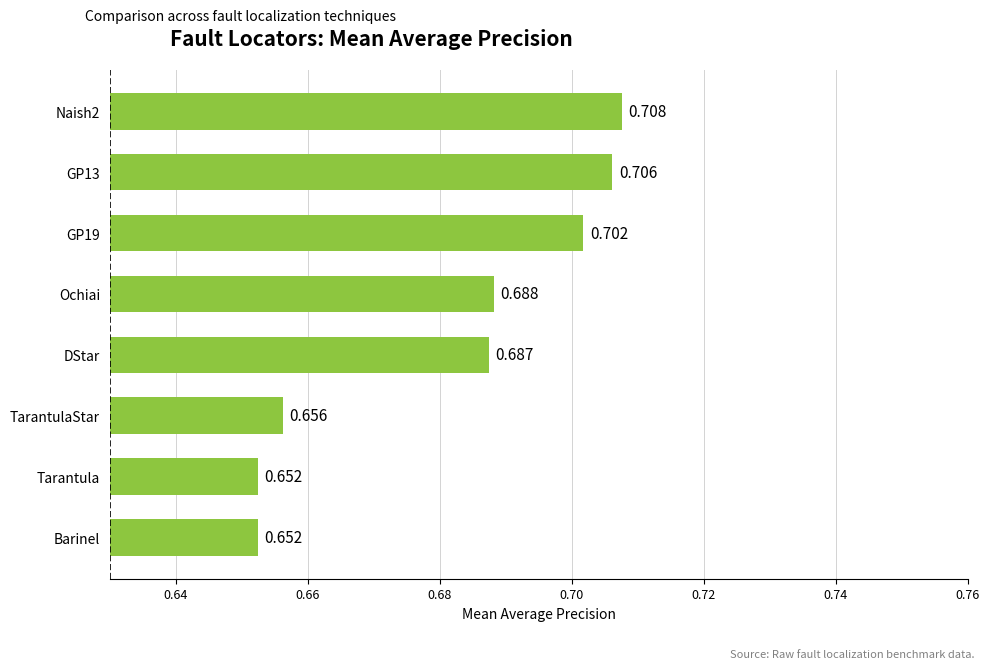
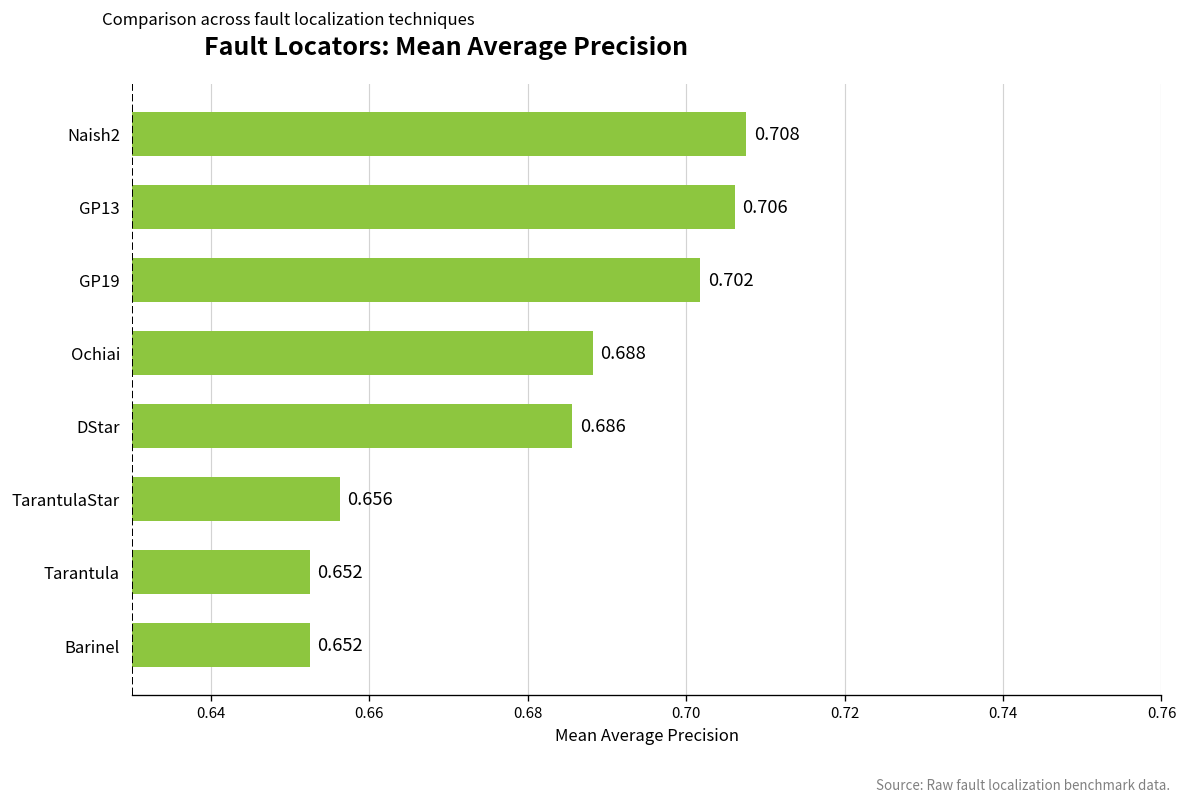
  {
    "Naish2": 0.708,
    "GP13": 0.706,
    "GP19": 0.702,
    "Ochiai": 0.688,
-   "DStar": 0.687,
+   "DStar": 0.686,
    "TarantulaStar": 0.656,
    "Tarantula": 0.652,
    "Barinel": 0.652
  }
